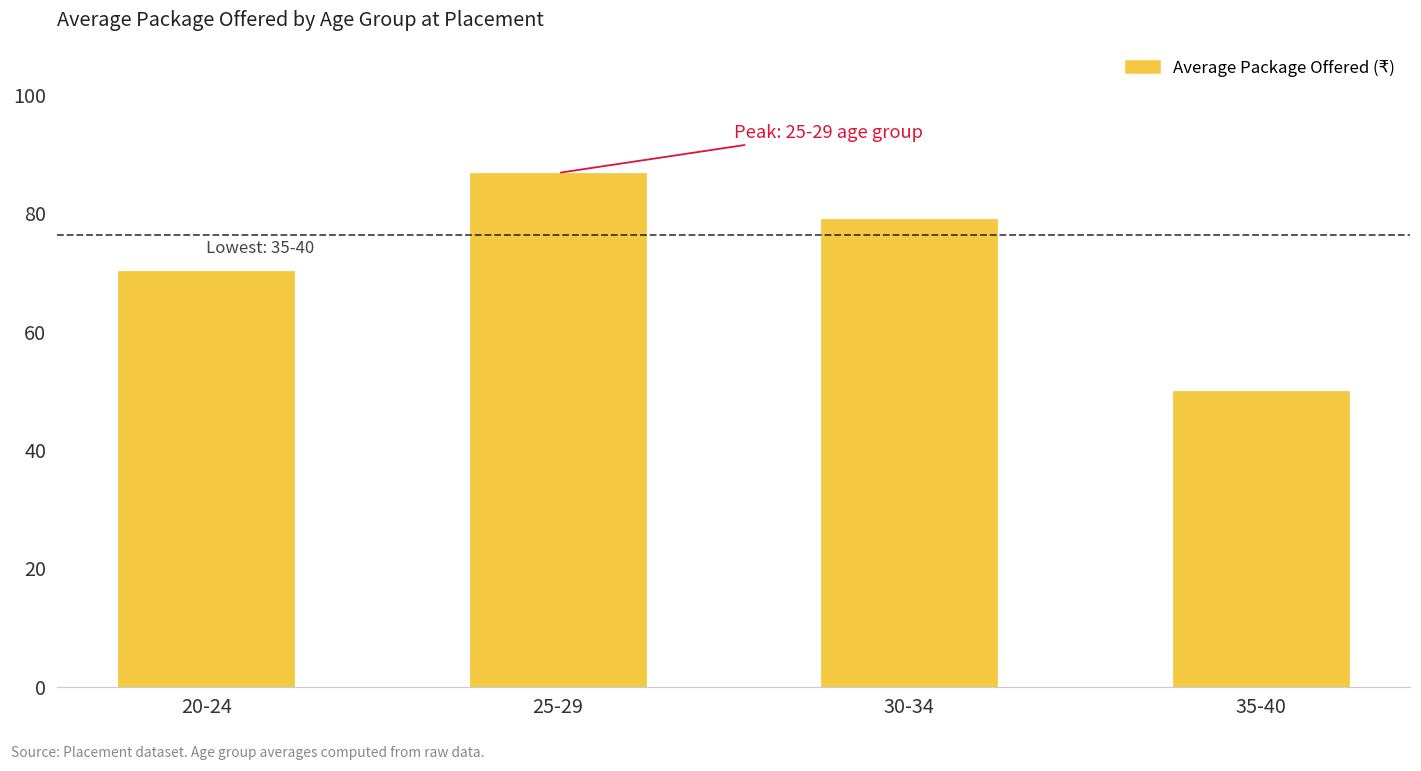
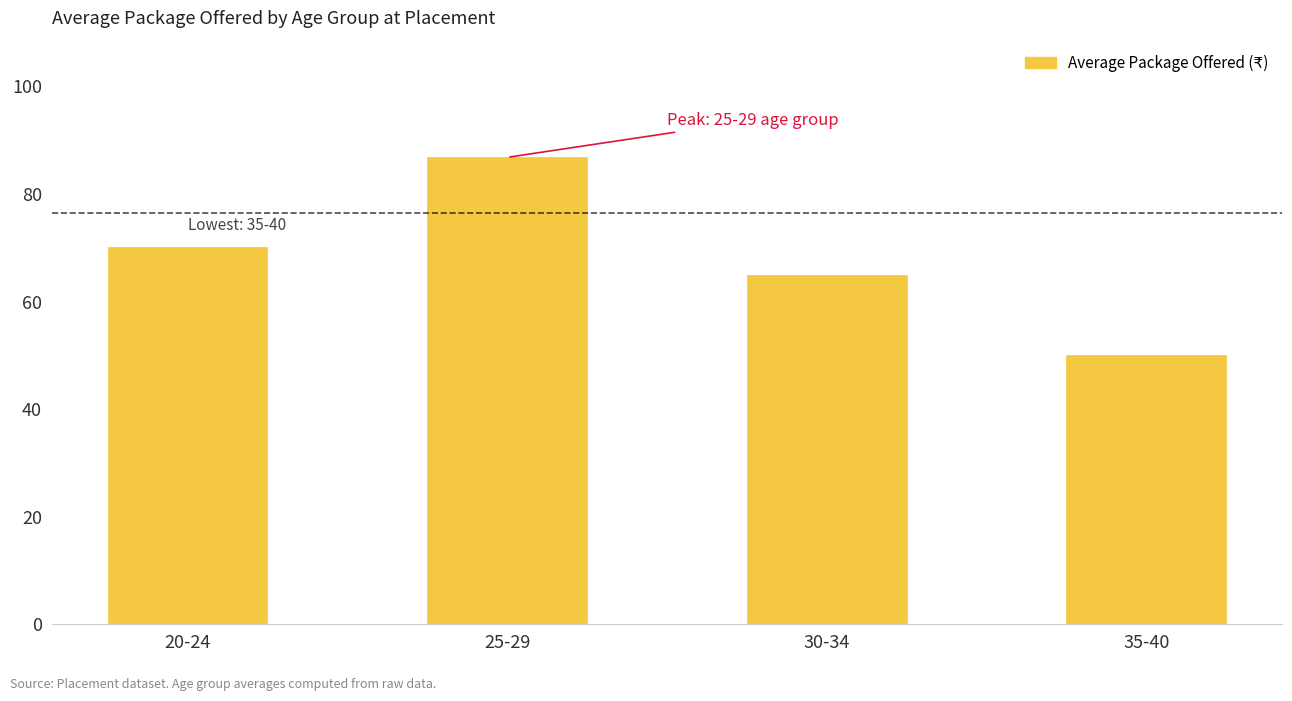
  {
-   "30-34": 79,
+   "30-34": 65,
    "35-40": 50
  }
